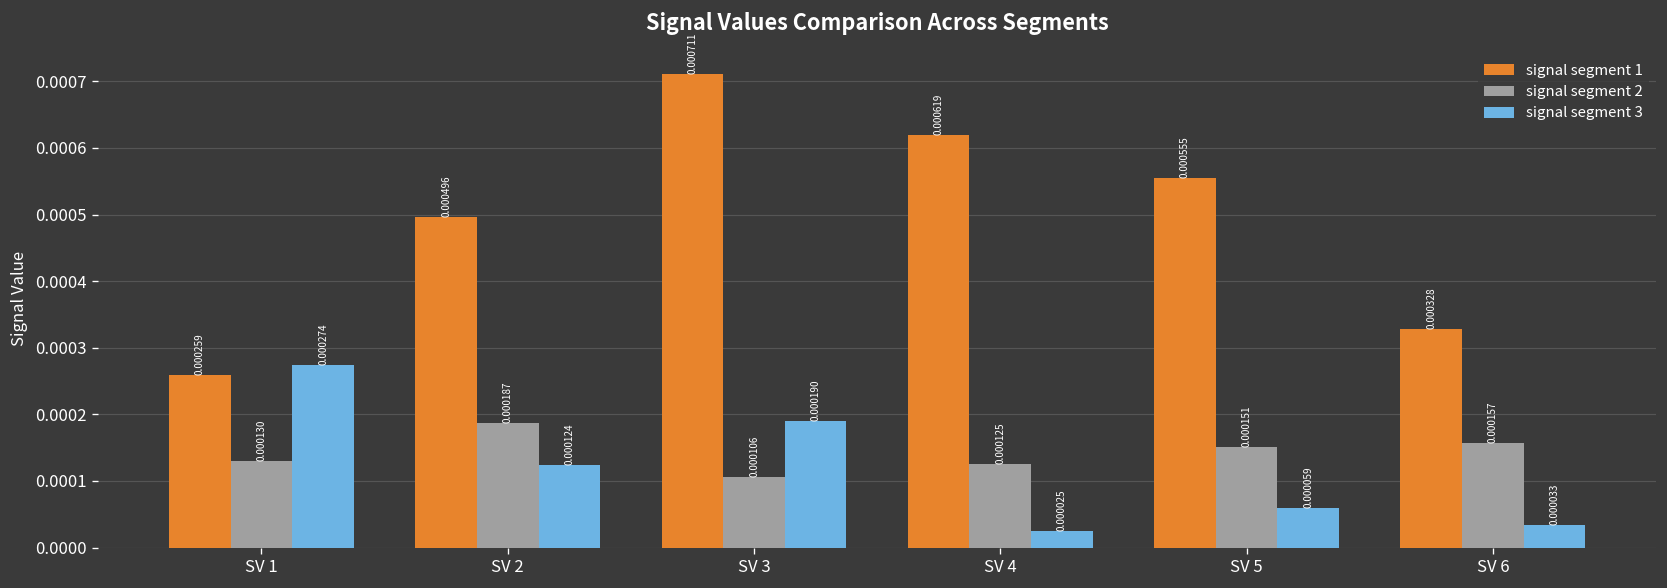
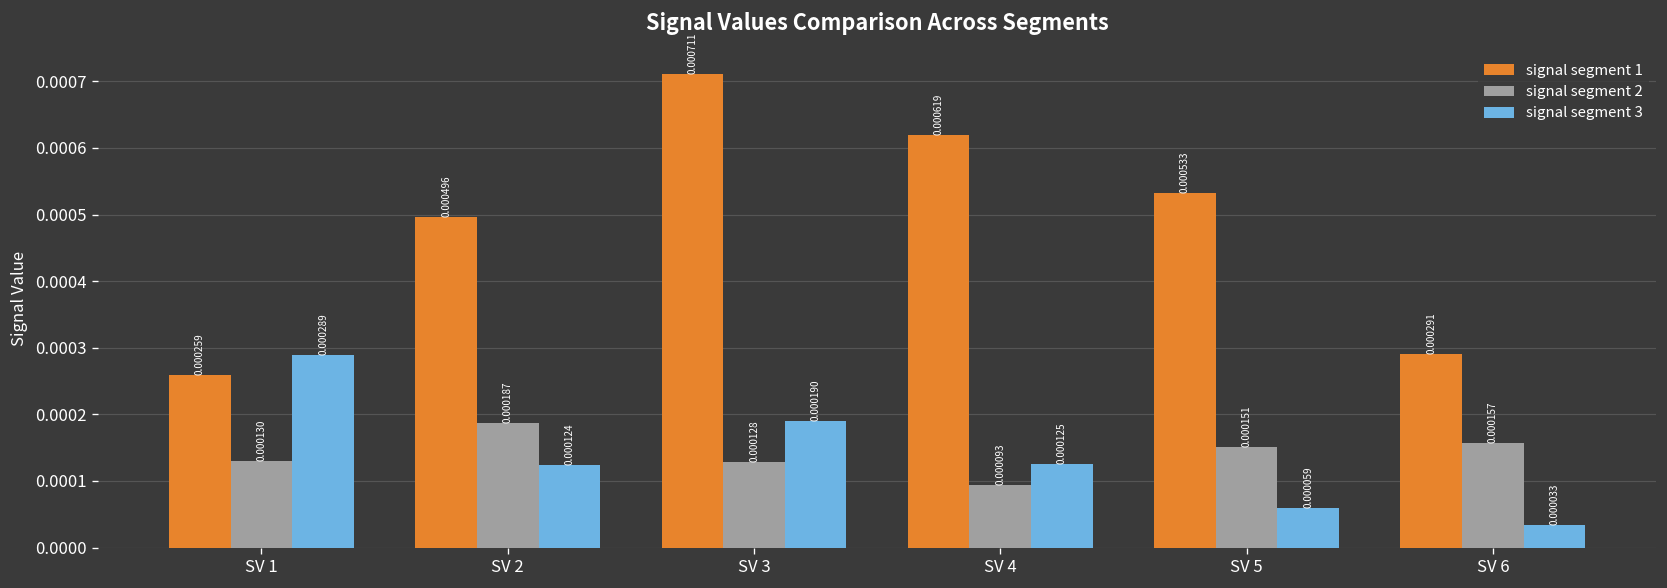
  {
    "signal segment 1": {
      "SV 1": 0.000259,
      "SV 2": 0.000496,
      "SV 3": 0.000711,
      "SV 4": 0.000619,
-     "SV 5": 0.000555,
-     "SV 6": 0.000328
+     "SV 5": 0.000533,
+     "SV 6": 0.000291
    },
    "signal segment 2": {
      "SV 1": 0.000130,
      "SV 2": 0.000187,
-     "SV 3": 0.000106,
-     "SV 4": 0.000125,
+     "SV 3": 0.000128,
+     "SV 4": 0.000093,
      "SV 5": 0.000151,
      "SV 6": 0.000157
    },
    "signal segment 3": {
-     "SV 1": 0.000274,
+     "SV 1": 0.000289,
      "SV 2": 0.000124,
      "SV 3": 0.000190,
-     "SV 4": 0.000025,
+     "SV 4": 0.000125,
      "SV 5": 0.000059,
      "SV 6": 0.000033
    }
  }
